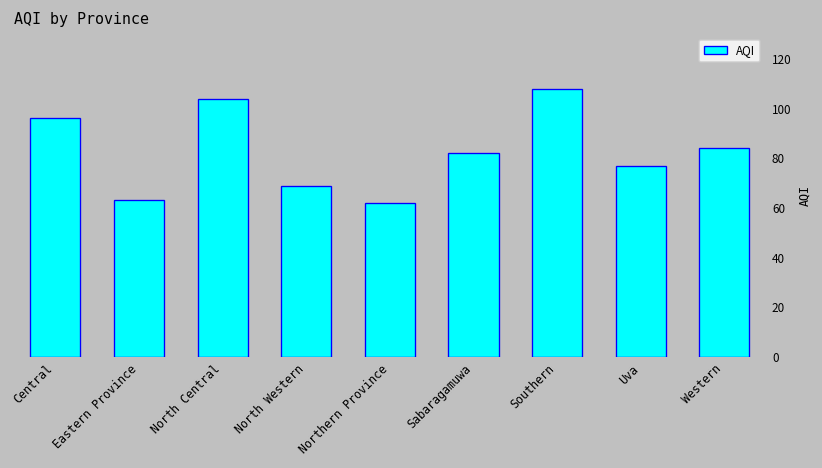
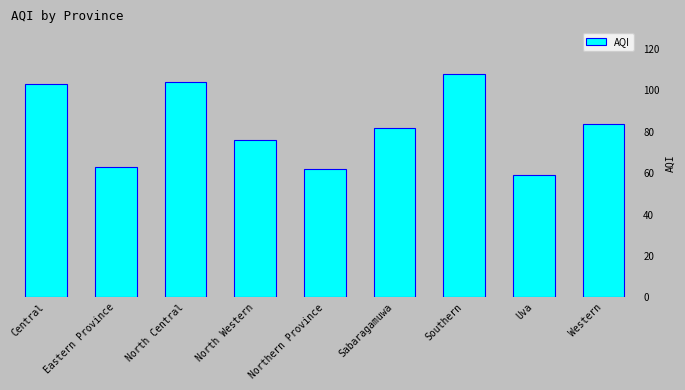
  {
-   "Central": 96,
+   "Central": 103,
    "Eastern Province": 63,
    "North Central": 104,
-   "North Western": 69,
+   "North Western": 76,
    "Northern Province": 62,
    "Sabaragamuwa": 82,
    "Southern": 108,
-   "Uva": 77,
+   "Uva": 59,
    "Western": 84
  }
